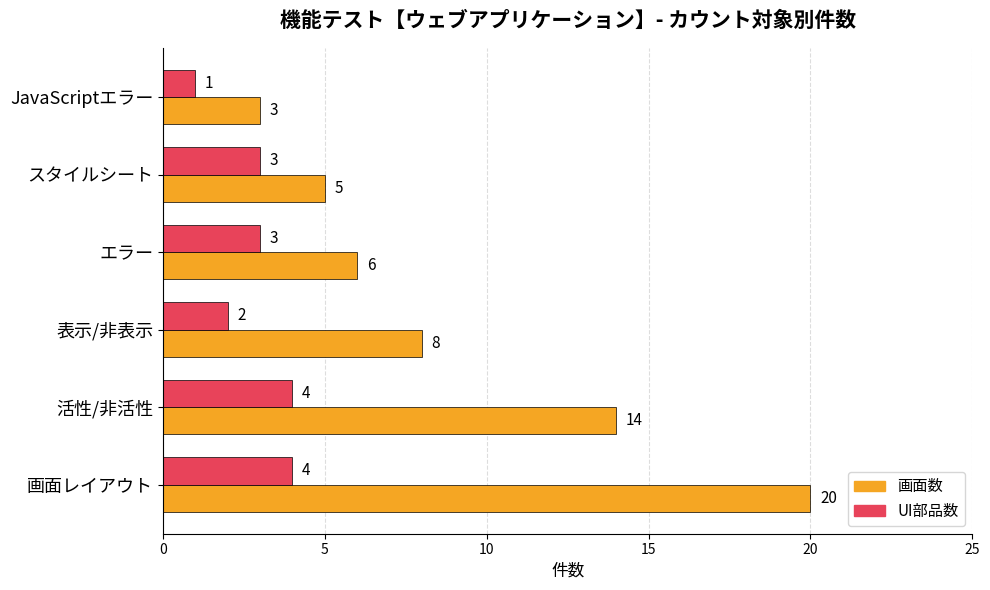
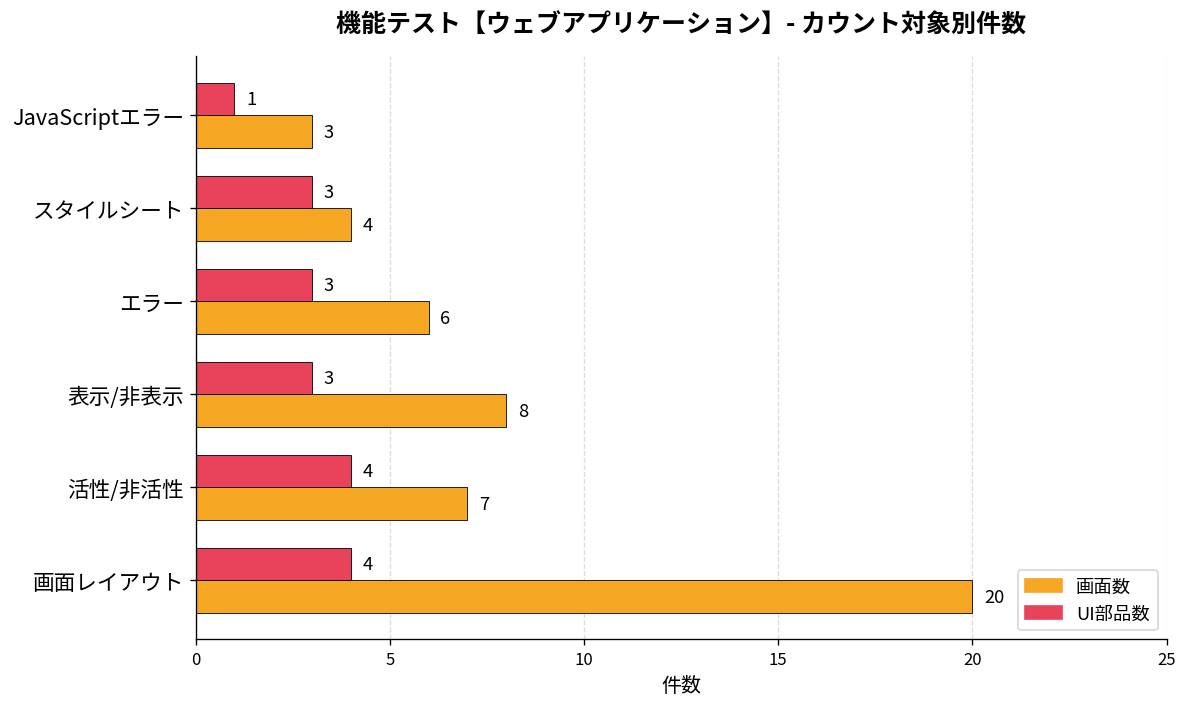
  {
    "画面数": {
      "JavaScriptエラー": 3,
-     "スタイルシート": 5,
+     "スタイルシート": 4,
      "エラー": 6,
      "表示/非表示": 8,
-     "活性/非活性": 14,
+     "活性/非活性": 7,
      "画面レイアウト": 20
    },
    "UI部品数": {
      "JavaScriptエラー": 1,
      "スタイルシート": 3,
      "エラー": 3,
-     "表示/非表示": 2,
+     "表示/非表示": 3,
      "活性/非活性": 4,
      "画面レイアウト": 4
    }
  }
